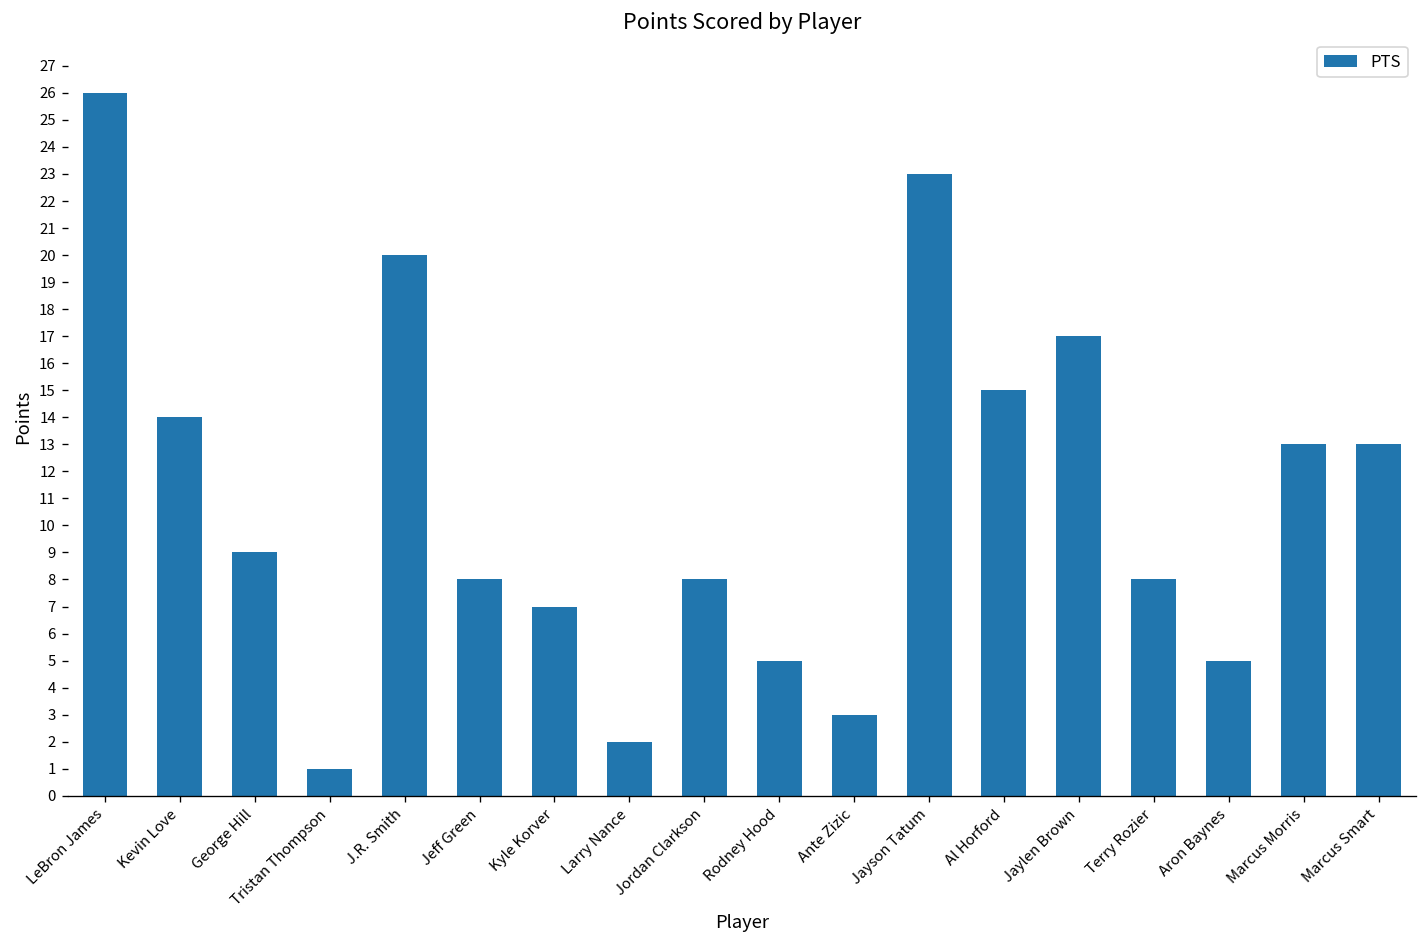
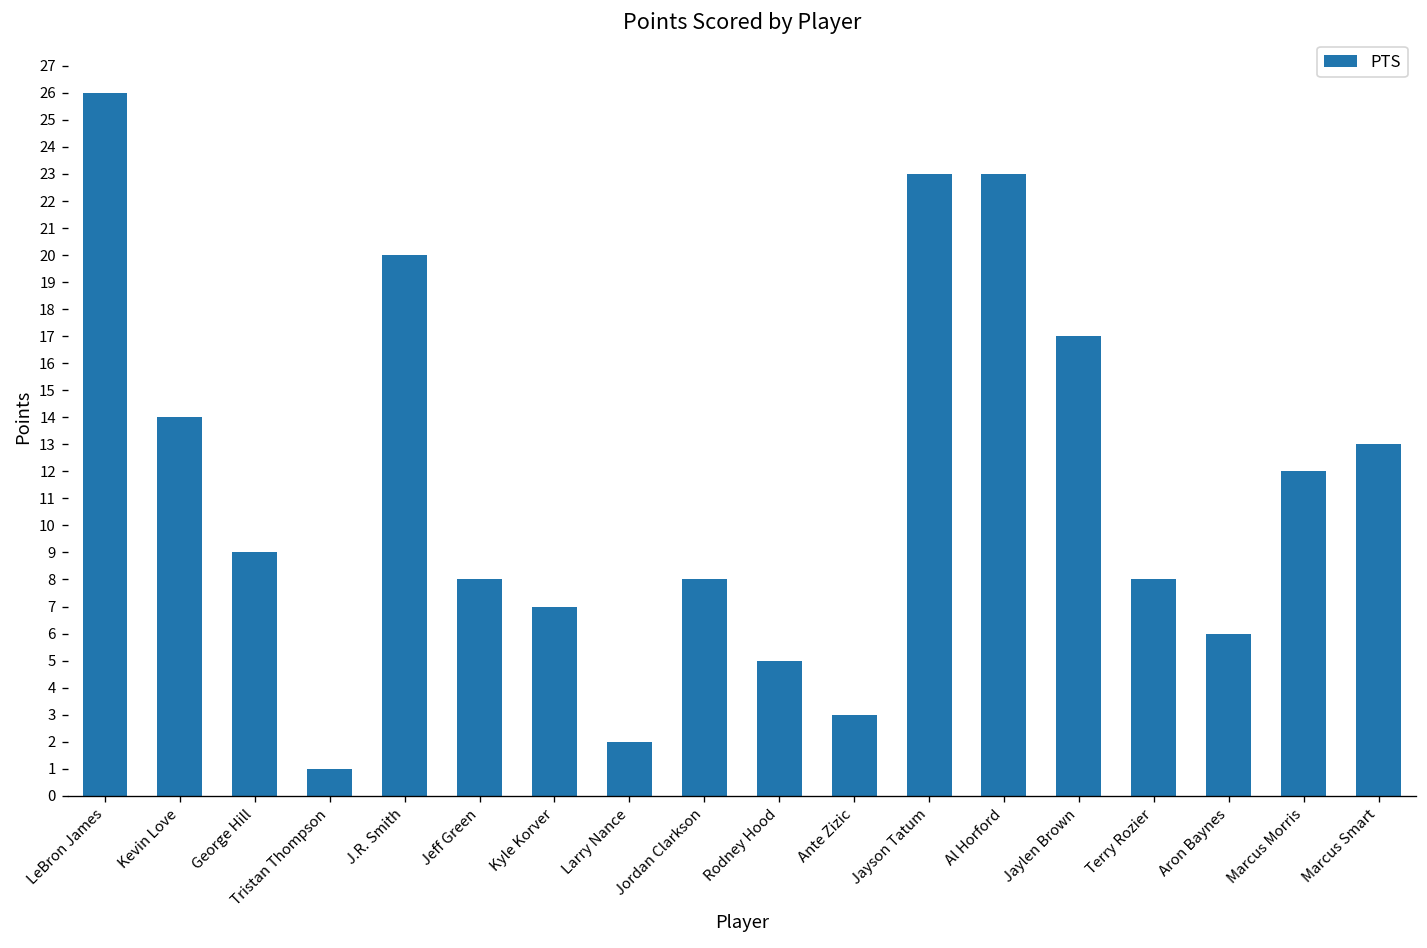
  {
    "LeBron James": 26,
    "Kevin Love": 14,
    "George Hill": 9,
    "Tristan Thompson": 1,
    "J.R. Smith": 20,
    "Jeff Green": 8,
    "Kyle Korver": 7,
    "Larry Nance": 2,
    "Jordan Clarkson": 8,
    "Rodney Hood": 5,
    "Ante Zizic": 3,
    "Jayson Tatum": 23,
-   "Al Horford": 15,
+   "Al Horford": 23,
    "Jaylen Brown": 17,
    "Terry Rozier": 8,
-   "Aron Baynes": 5,
-   "Marcus Morris": 13,
+   "Aron Baynes": 6,
+   "Marcus Morris": 12,
    "Marcus Smart": 13
  }
